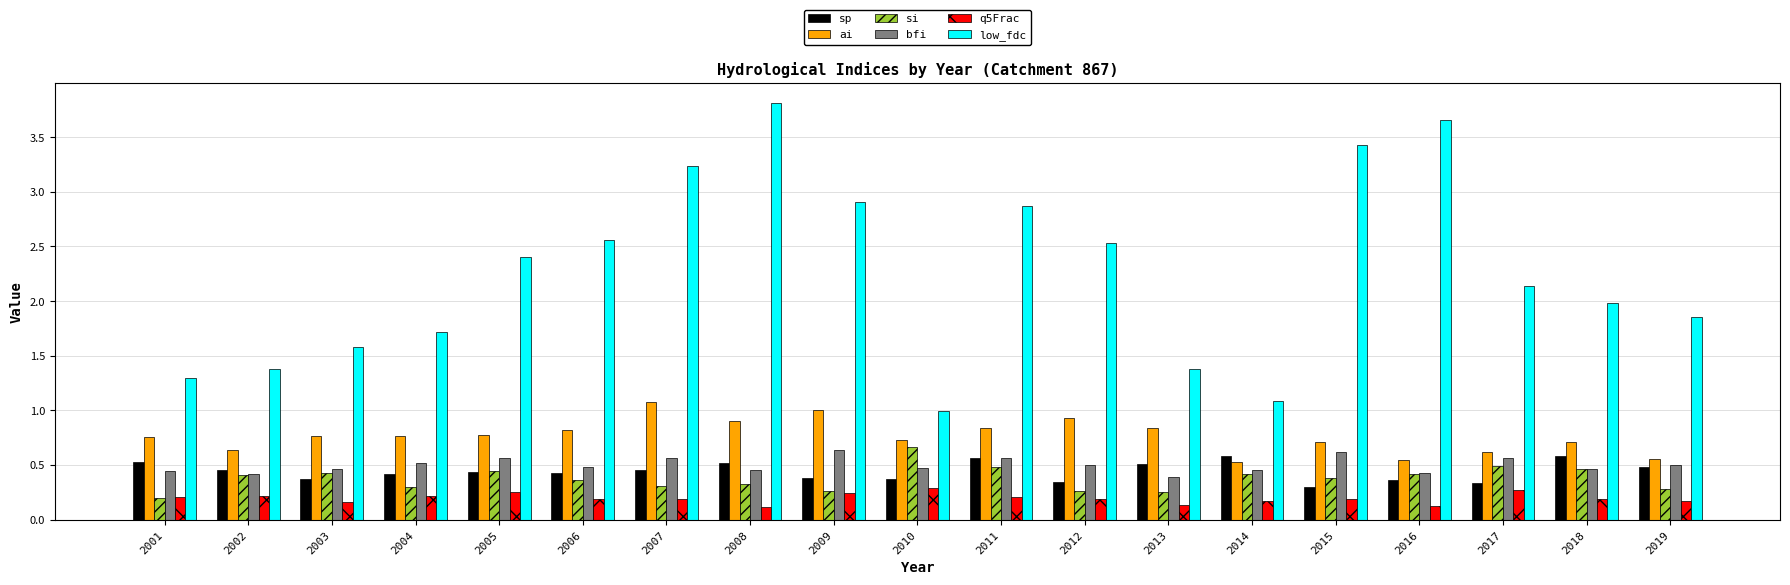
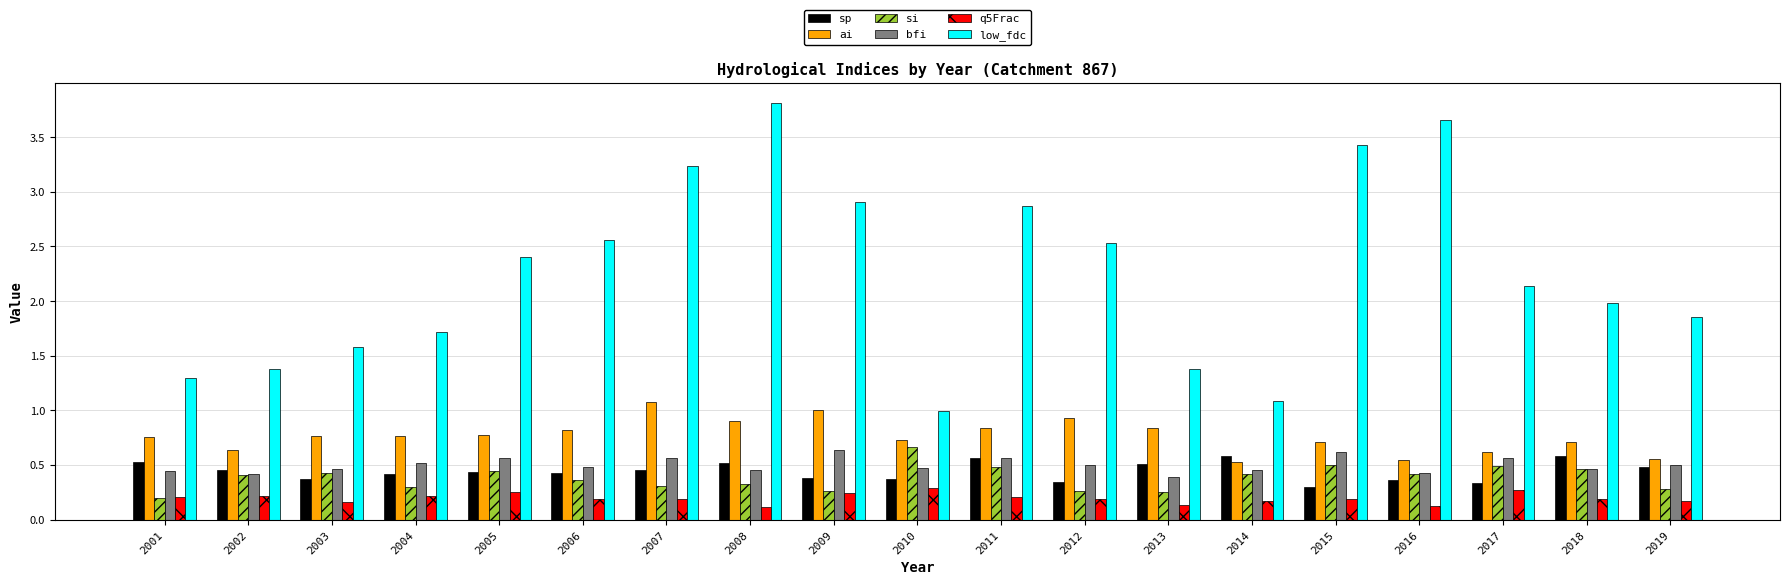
  {
    "sp": {
      "2001": 0.53,
      "2002": 0.45,
      "2003": 0.37,
      "2004": 0.42,
      "2005": 0.44,
      "2006": 0.43,
      "2007": 0.46,
      "2008": 0.52,
      "2009": 0.38,
      "2010": 0.37,
      "2011": 0.56,
      "2012": 0.34,
      "2013": 0.51,
      "2014": 0.58,
      "2015": 0.30,
      "2016": 0.36,
      "2017": 0.34,
      "2018": 0.58,
      "2019": 0.48
    },
    "ai": {
      "2001": 0.75,
      "2002": 0.64,
      "2003": 0.77,
      "2004": 0.76,
      "2005": 0.77,
      "2006": 0.82,
      "2007": 1.07,
      "2008": 0.90,
      "2009": 1.00,
      "2010": 0.73,
      "2011": 0.84,
      "2012": 0.93,
      "2013": 0.84,
      "2014": 0.53,
      "2015": 0.71,
      "2016": 0.54,
      "2017": 0.62,
      "2018": 0.71,
      "2019": 0.56
    },
    "si": {
      "2001": 0.19,
      "2002": 0.40,
      "2003": 0.43,
      "2004": 0.30,
      "2005": 0.45,
      "2006": 0.36,
      "2007": 0.30,
      "2008": 0.33,
      "2009": 0.26,
      "2010": 0.66,
      "2011": 0.48,
      "2012": 0.26,
      "2013": 0.25,
      "2014": 0.41,
-     "2015": 0.38,
+     "2015": 0.50,
      "2016": 0.42,
      "2017": 0.49,
      "2018": 0.46,
      "2019": 0.28
    },
    "bfi": {
      "2001": 0.44,
      "2002": 0.41,
      "2003": 0.46,
      "2004": 0.51,
      "2005": 0.56,
      "2006": 0.49,
      "2007": 0.57,
      "2008": 0.45,
      "2009": 0.64,
      "2010": 0.47,
      "2011": 0.56,
      "2012": 0.50,
      "2013": 0.39,
      "2014": 0.46,
      "2015": 0.62,
      "2016": 0.43,
      "2017": 0.56,
      "2018": 0.46,
      "2019": 0.50
    },
    "q5Frac": {
      "2001": 0.21,
      "2002": 0.22,
      "2003": 0.16,
      "2004": 0.22,
      "2005": 0.25,
      "2006": 0.19,
      "2007": 0.19,
      "2008": 0.12,
      "2009": 0.24,
      "2010": 0.29,
      "2011": 0.20,
      "2012": 0.19,
      "2013": 0.13,
      "2014": 0.17,
      "2015": 0.19,
      "2016": 0.13,
      "2017": 0.27,
      "2018": 0.19,
      "2019": 0.17
    },
    "low_fdc": {
      "2001": 1.29,
      "2002": 1.38,
      "2003": 1.58,
      "2004": 1.72,
      "2005": 2.40,
      "2006": 2.55,
      "2007": 3.24,
      "2008": 3.81,
      "2009": 2.91,
      "2010": 1.00,
      "2011": 2.87,
      "2012": 2.53,
      "2013": 1.38,
      "2014": 1.08,
      "2015": 3.43,
      "2016": 3.66,
      "2017": 2.14,
      "2018": 1.98,
      "2019": 1.85
    }
  }
